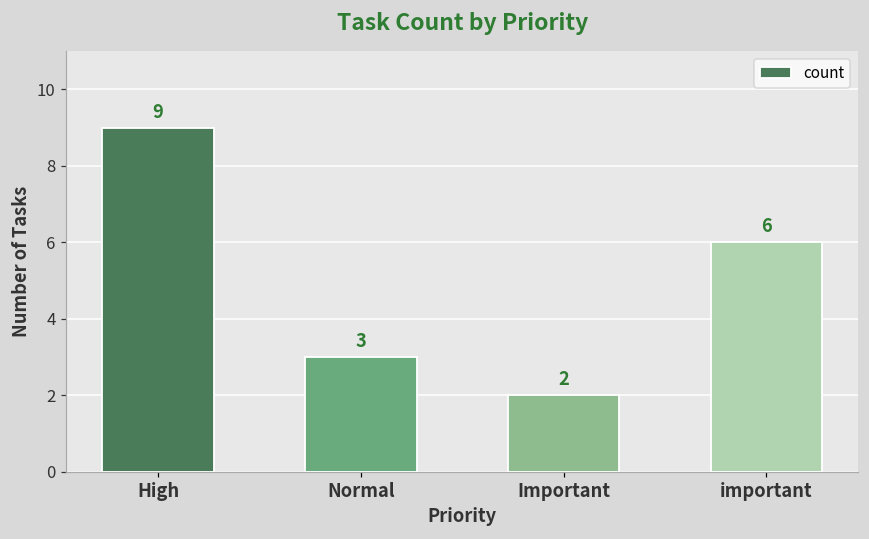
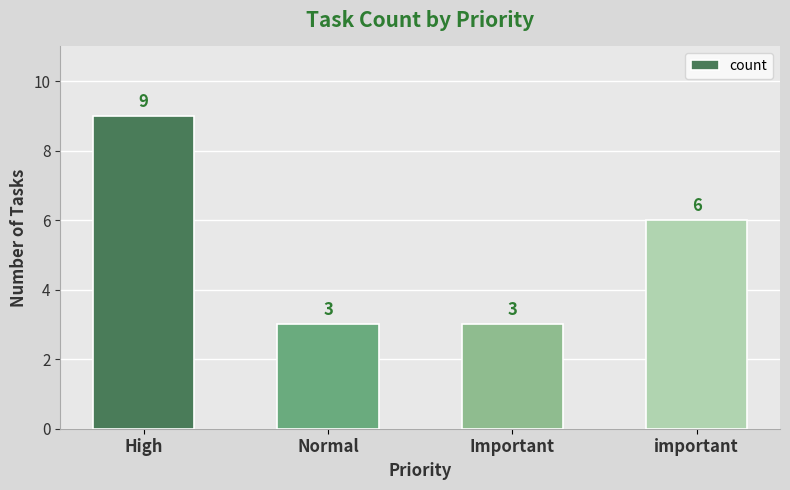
  {
    "High": 9,
    "Normal": 3,
-   "Important": 2,
+   "Important": 3,
    "important": 6
  }
